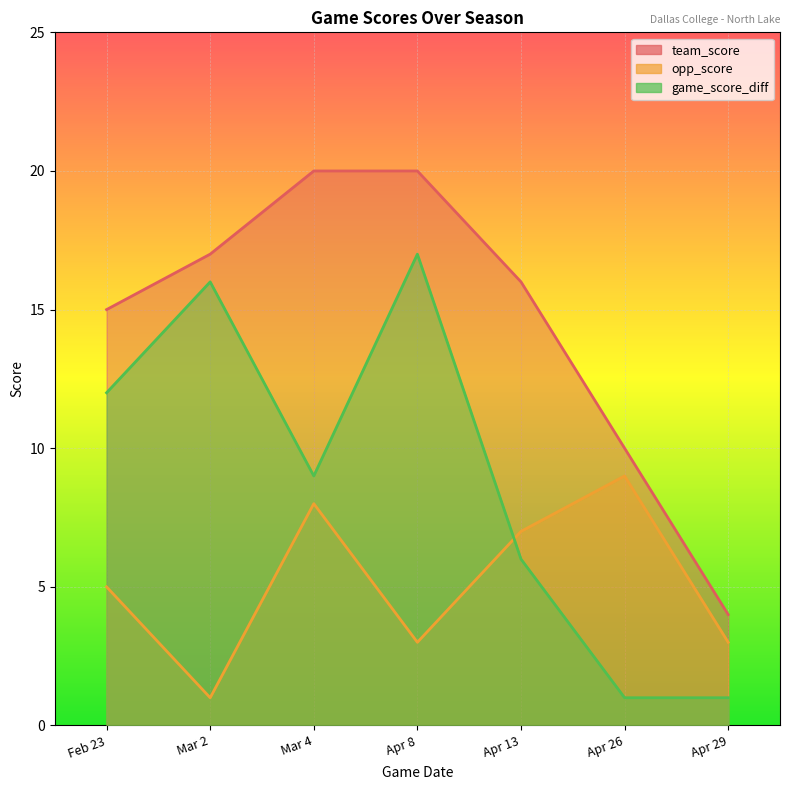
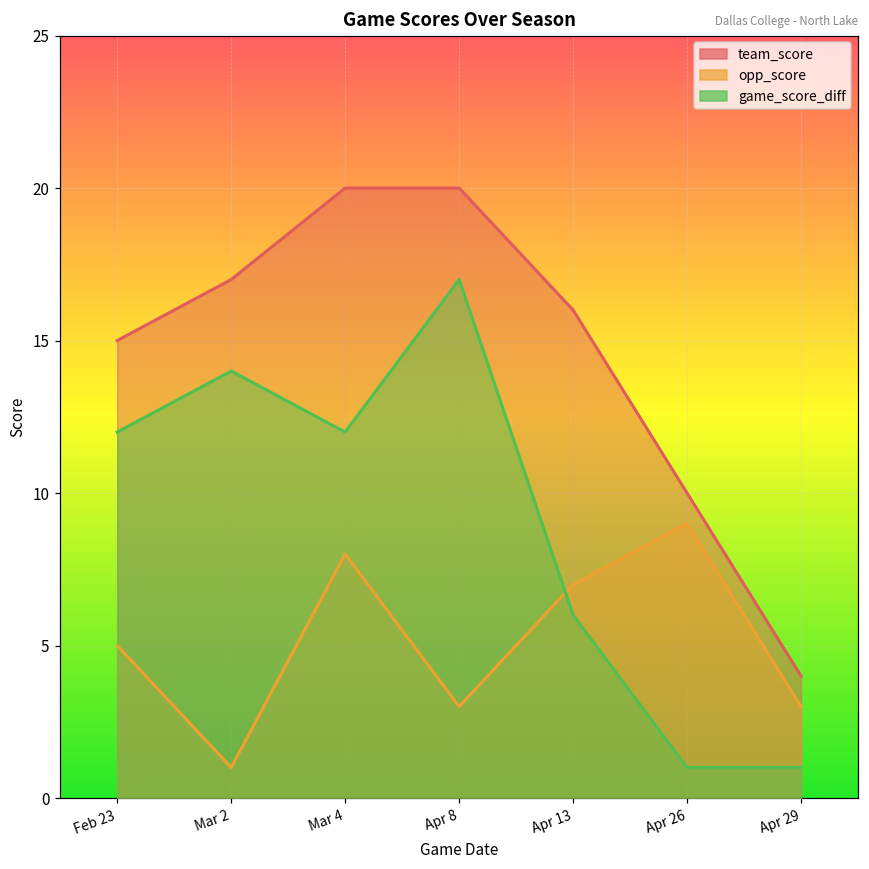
  {
    "game_score_diff": {
      "Feb 23": 12,
-     "Mar 2": 16,
-     "Mar 4": 9,
+     "Mar 2": 14,
+     "Mar 4": 12,
      "Apr 8": 17,
      "Apr 13": 6,
      "Apr 26": 1,
      "Apr 29": 1
    }
  }
